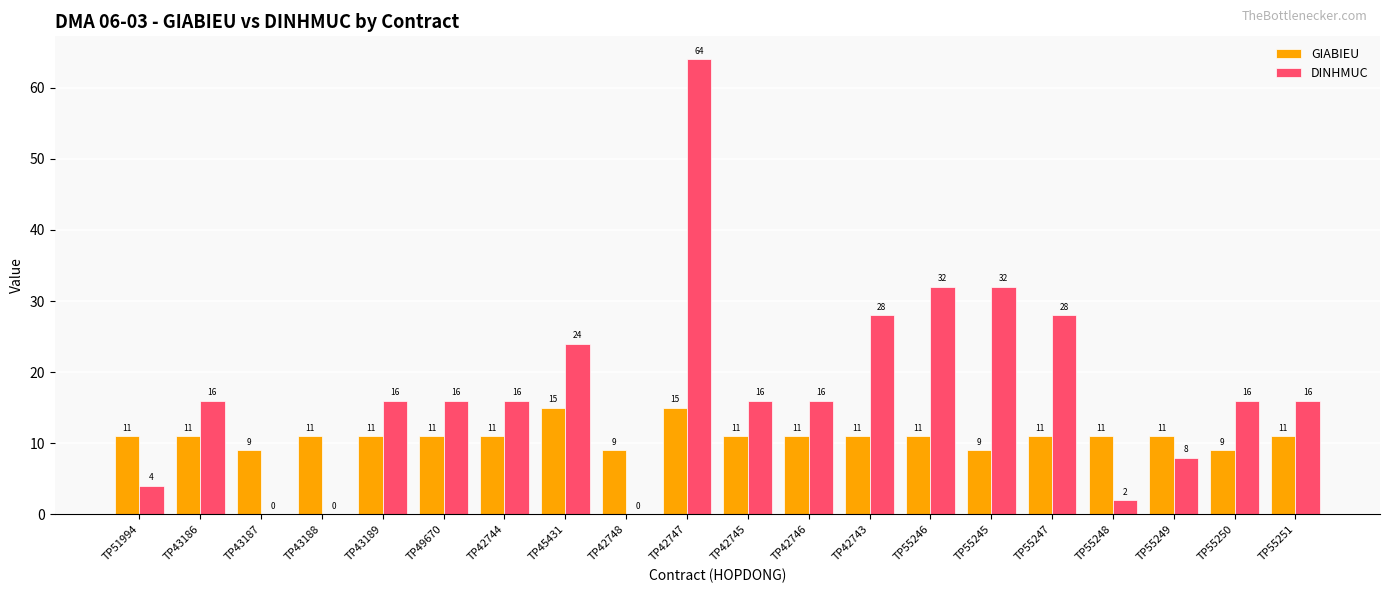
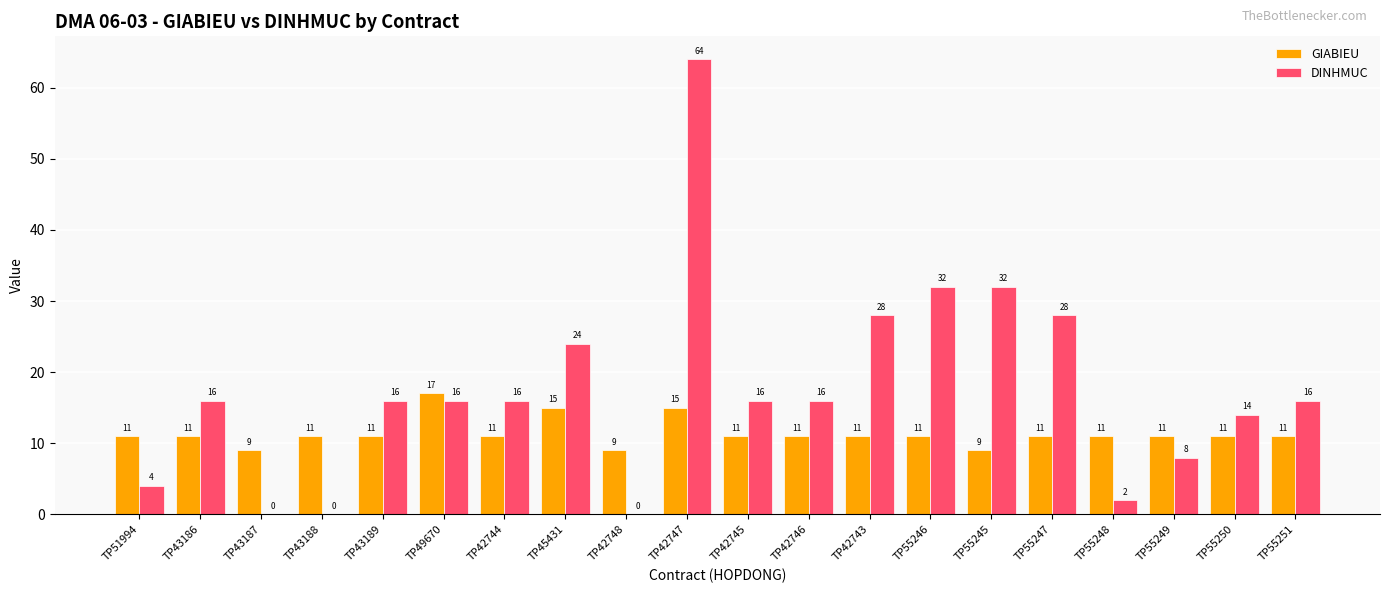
  {
    "GIABIEU": {
      "TP51994": 11,
      "TP43186": 11,
      "TP43187": 9,
      "TP43188": 11,
      "TP43189": 11,
-     "TP49670": 11,
+     "TP49670": 17,
      "TP42744": 11,
      "TP45431": 15,
      "TP42748": 9,
      "TP42747": 15,
      "TP42745": 11,
      "TP42746": 11,
      "TP42743": 11,
      "TP55246": 11,
      "TP55245": 9,
      "TP55247": 11,
      "TP55248": 11,
      "TP55249": 11,
-     "TP55250": 9,
+     "TP55250": 11,
      "TP55251": 11
    },
    "DINHMUC": {
      "TP51994": 4,
      "TP43186": 16,
      "TP43187": 0,
      "TP43188": 0,
      "TP43189": 16,
      "TP49670": 16,
      "TP42744": 16,
      "TP45431": 24,
      "TP42748": 0,
      "TP42747": 64,
      "TP42745": 16,
      "TP42746": 16,
      "TP42743": 28,
      "TP55246": 32,
      "TP55245": 32,
      "TP55247": 28,
      "TP55248": 2,
      "TP55249": 8,
-     "TP55250": 16,
+     "TP55250": 14,
      "TP55251": 16
    }
  }
